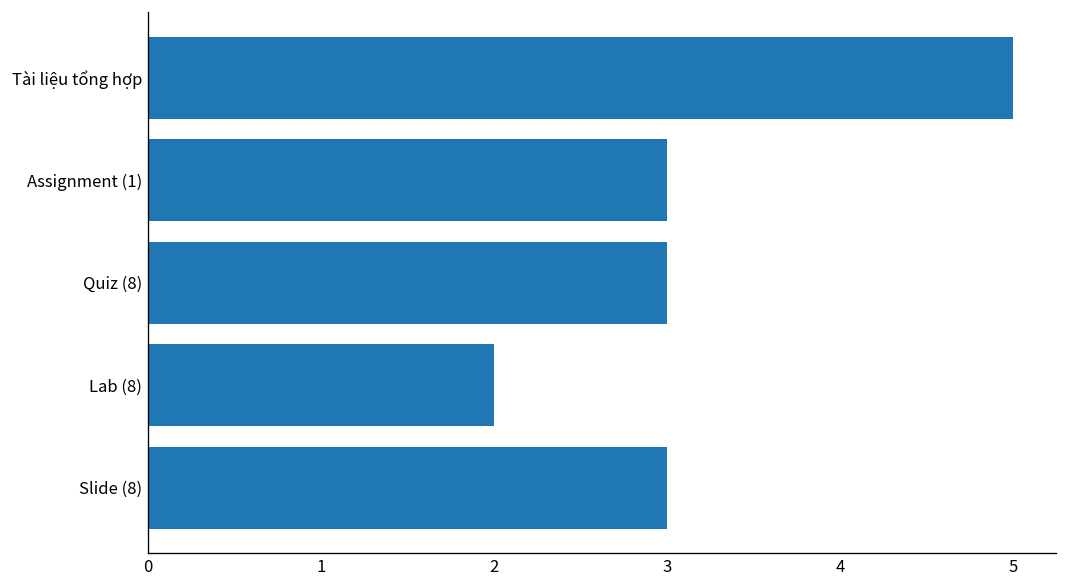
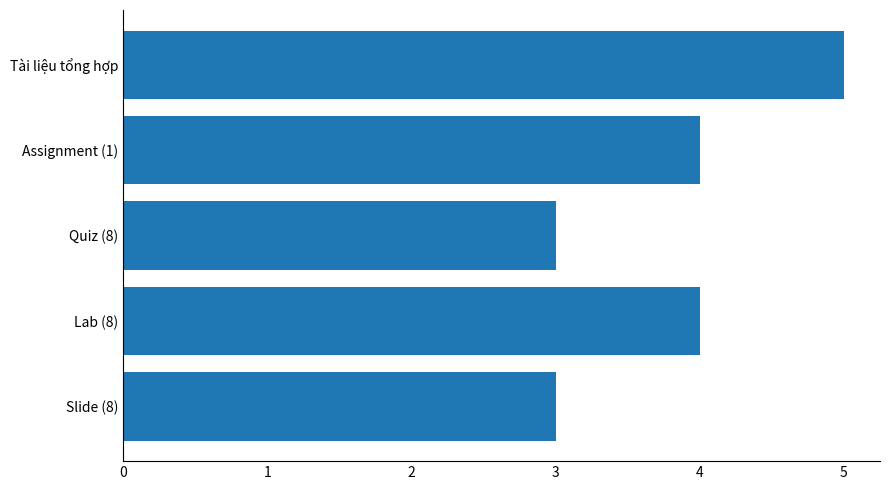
  {
    "Tài liệu tổng hợp": 5,
-   "Assignment (1)": 3,
+   "Assignment (1)": 4,
    "Quiz (8)": 3,
-   "Lab (8)": 2,
+   "Lab (8)": 4,
    "Slide (8)": 3
  }
